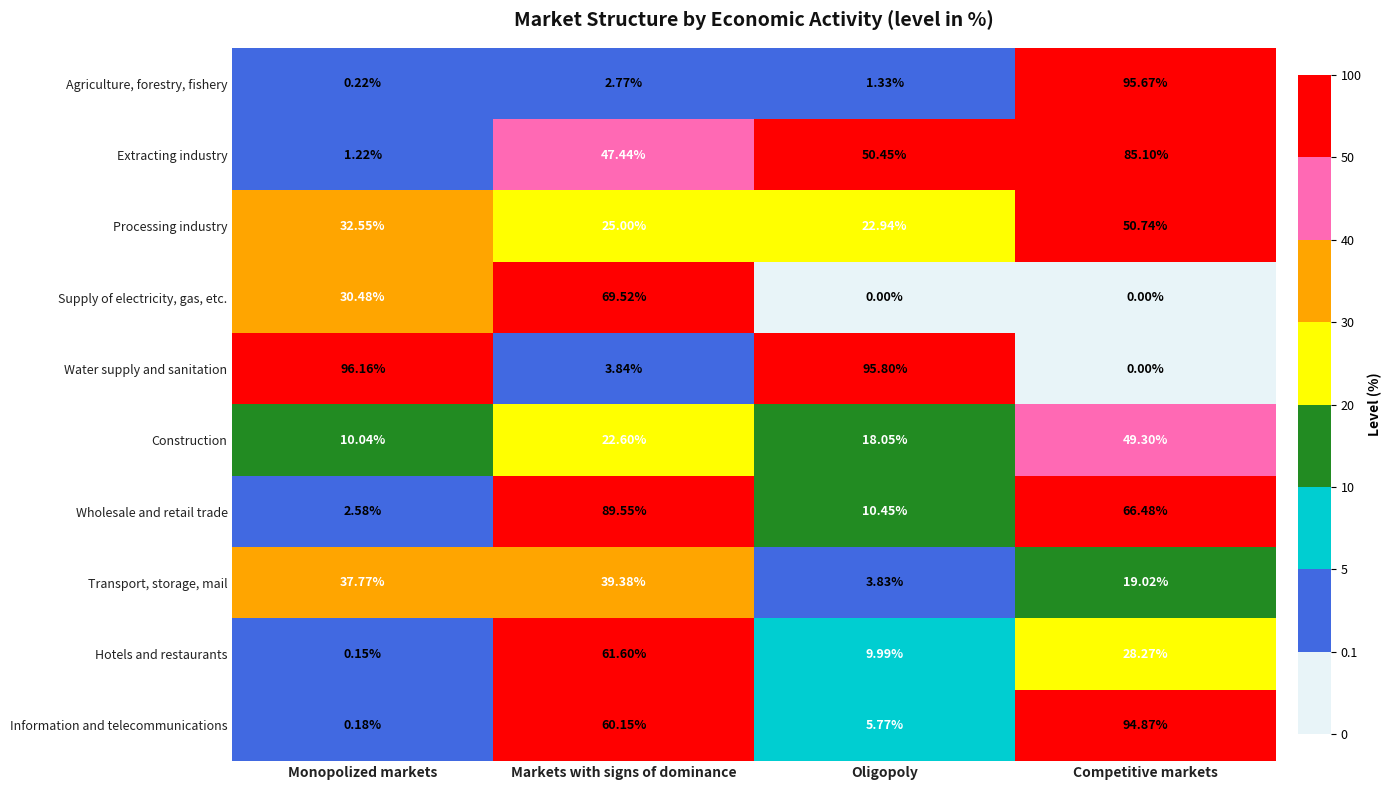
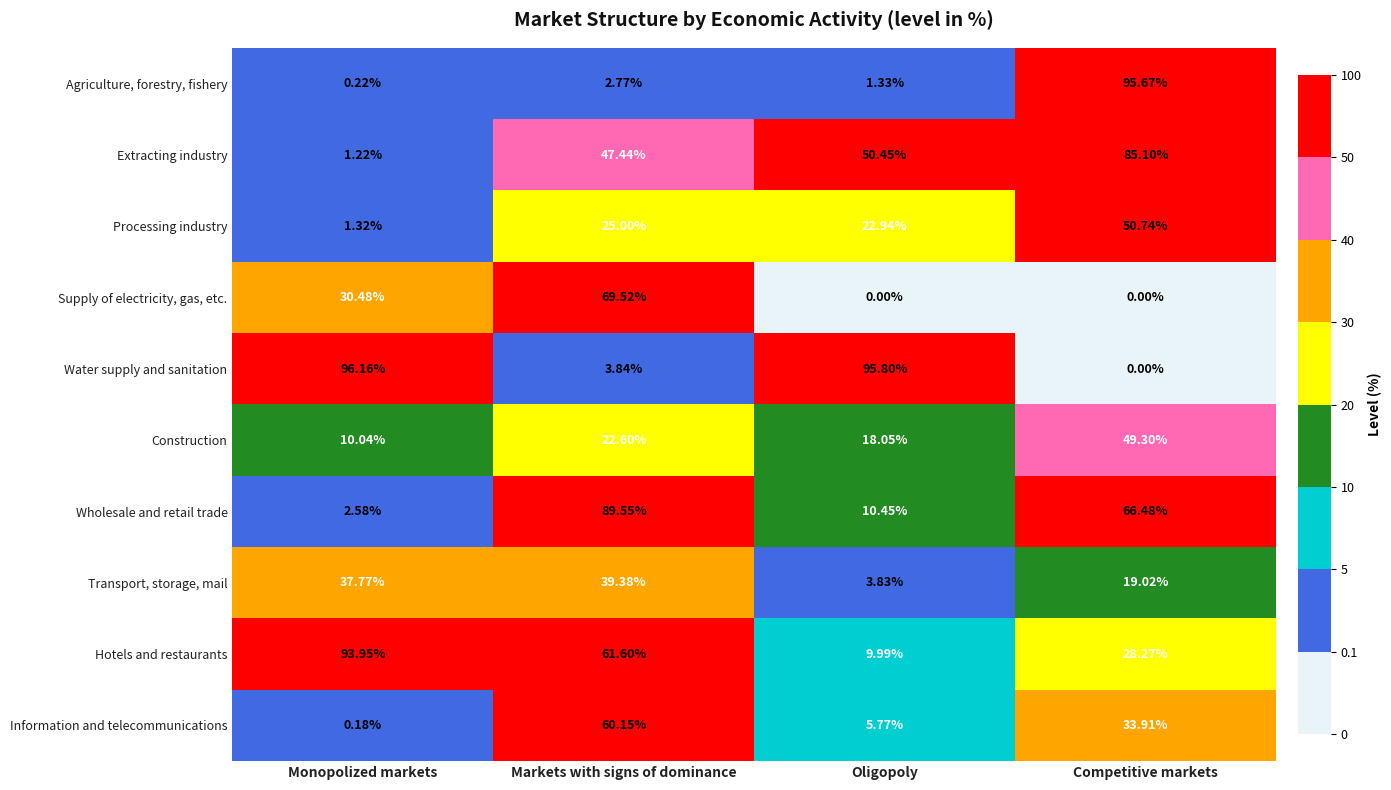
  {
    "Agriculture, forestry, fishery": {
      "Monopolized markets": "0.22%",
      "Markets with signs of dominance": "2.77%",
      "Oligopoly": "1.33%",
      "Competitive markets": "95.67%"
    },
    "Extracting industry": {
      "Monopolized markets": "1.22%",
      "Markets with signs of dominance": "47.44%",
      "Oligopoly": "50.45%",
      "Competitive markets": "85.10%"
    },
    "Processing industry": {
-     "Monopolized markets": "32.55%",
+     "Monopolized markets": "1.32%",
      "Markets with signs of dominance": "25.00%",
      "Oligopoly": "22.94%",
      "Competitive markets": "50.74%"
    },
    "Supply of electricity, gas, etc.": {
      "Monopolized markets": "30.48%",
      "Markets with signs of dominance": "69.52%",
      "Oligopoly": "0.00%",
      "Competitive markets": "0.00%"
    },
    "Water supply and sanitation": {
      "Monopolized markets": "96.16%",
      "Markets with signs of dominance": "3.84%",
      "Oligopoly": "95.80%",
      "Competitive markets": "0.00%"
    },
    "Construction": {
      "Monopolized markets": "10.04%",
      "Markets with signs of dominance": "22.60%",
      "Oligopoly": "18.05%",
      "Competitive markets": "49.30%"
    },
    "Wholesale and retail trade": {
      "Monopolized markets": "2.58%",
      "Markets with signs of dominance": "89.55%",
      "Oligopoly": "10.45%",
      "Competitive markets": "66.48%"
    },
    "Transport, storage, mail": {
      "Monopolized markets": "37.77%",
      "Markets with signs of dominance": "39.38%",
      "Oligopoly": "3.83%",
      "Competitive markets": "19.02%"
    },
    "Hotels and restaurants": {
-     "Monopolized markets": "0.15%",
+     "Monopolized markets": "93.95%",
      "Markets with signs of dominance": "61.60%",
      "Oligopoly": "9.99%",
      "Competitive markets": "28.27%"
    },
    "Information and telecommunications": {
      "Monopolized markets": "0.18%",
      "Markets with signs of dominance": "60.15%",
      "Oligopoly": "5.77%",
-     "Competitive markets": "94.87%"
+     "Competitive markets": "33.91%"
    }
  }
